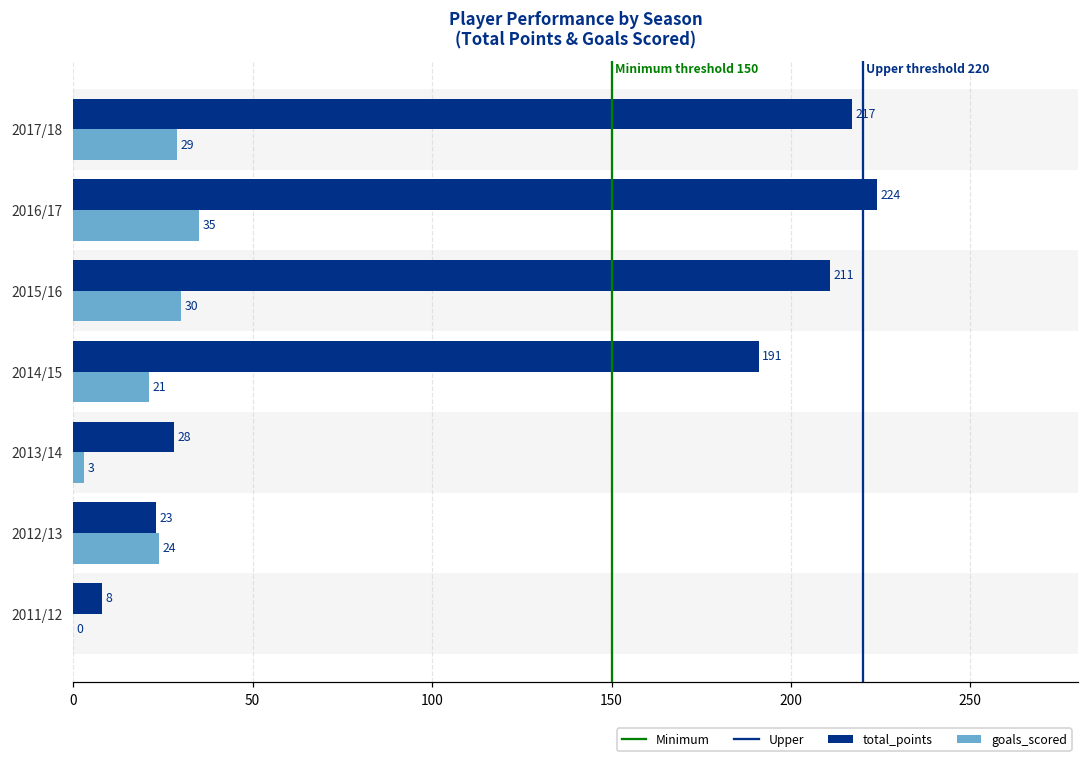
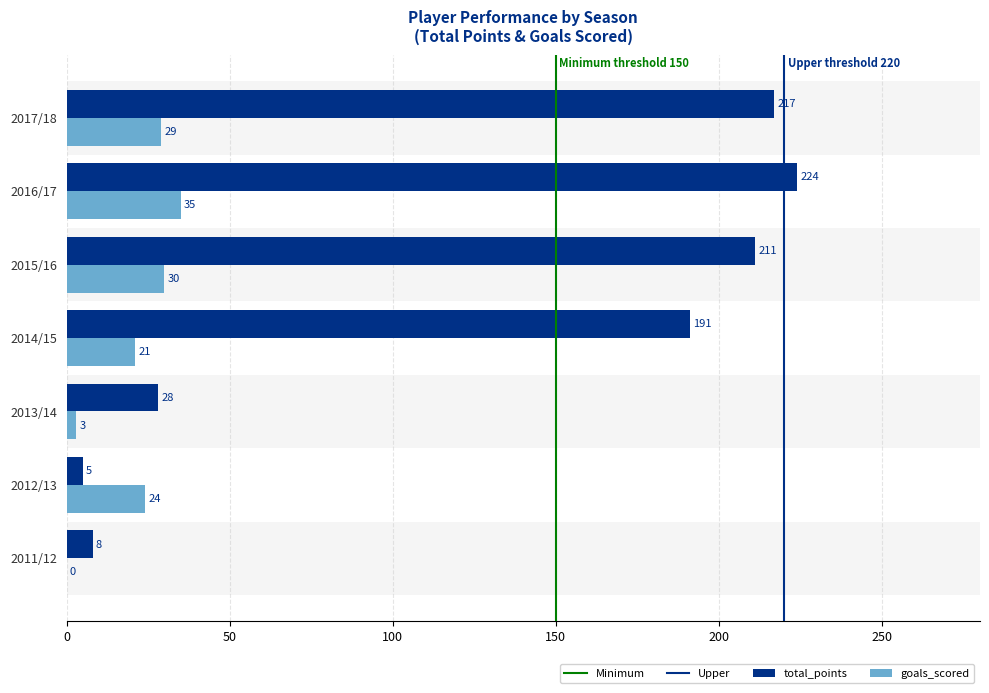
  {
    "total_points": {
      "2017/18": 217,
      "2016/17": 224,
      "2015/16": 211,
      "2014/15": 191,
      "2013/14": 28,
-     "2012/13": 23,
+     "2012/13": 5,
      "2011/12": 8
    },
    "goals_scored": {
      "2017/18": 29,
      "2016/17": 35,
      "2015/16": 30,
      "2014/15": 21,
      "2013/14": 3,
      "2012/13": 24,
      "2011/12": 0
    }
  }
